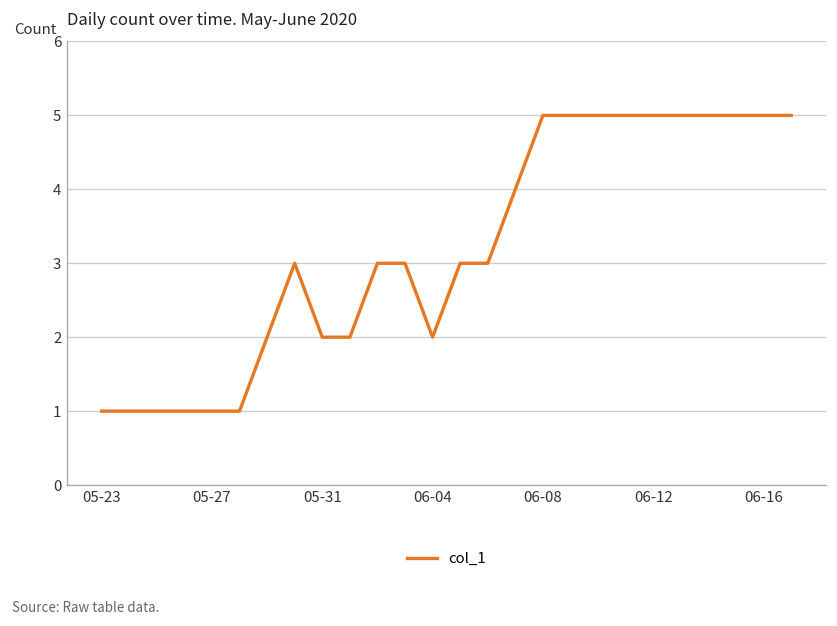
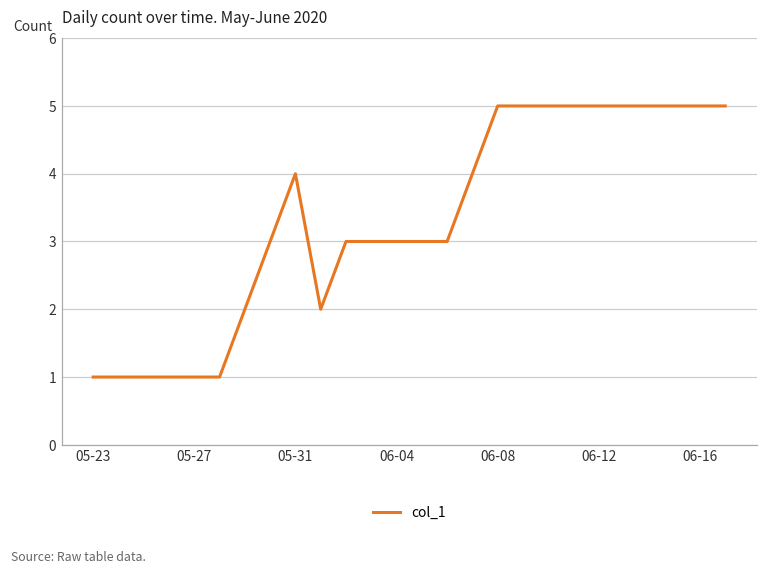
  {
    "05-23": 1,
    "05-27": 1,
-   "05-31": 2,
-   "06-04": 2,
+   "05-31": 4,
+   "06-04": 3,
    "06-08": 5,
    "06-12": 5,
    "06-16": 5
  }
